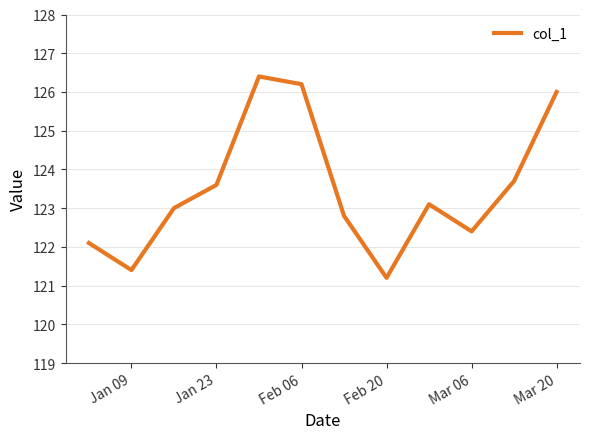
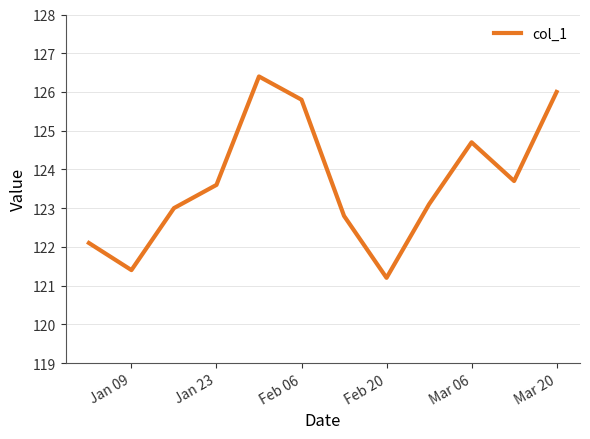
  {
    "Jan 09": 121.4,
    "Jan 23": 123.6,
-   "Feb 06": 126.2,
+   "Feb 06": 125.8,
    "Feb 20": 121.2,
-   "Mar 06": 122.4,
+   "Mar 06": 124.7,
    "Mar 20": 126.0
  }
